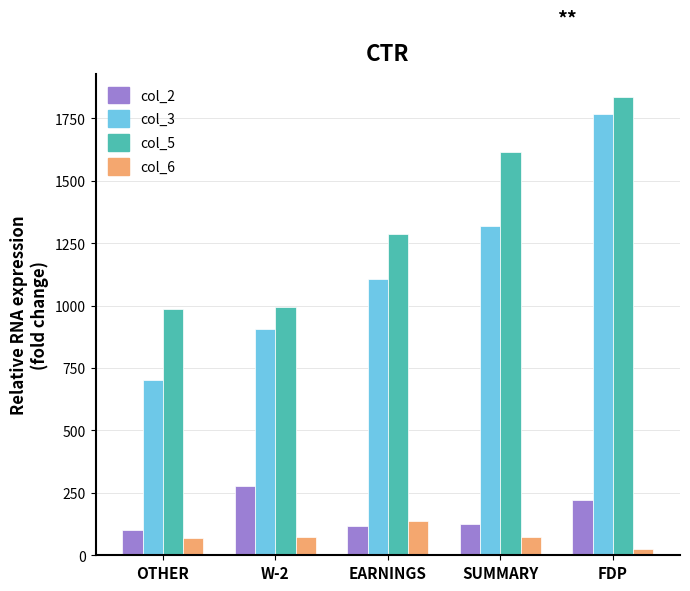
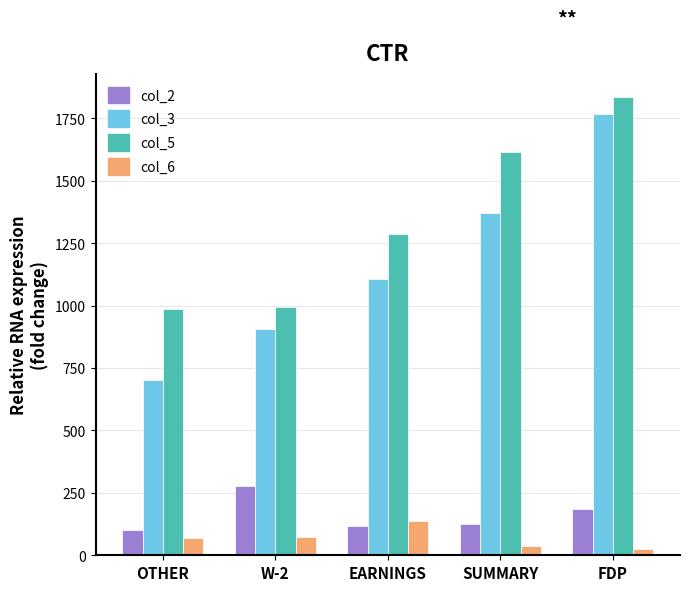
  {
    "col_2": {
      "OTHER": 100,
      "W-2": 280,
      "EARNINGS": 120,
      "SUMMARY": 130,
-     "FDP": 220
+     "FDP": 190
    },
    "col_3": {
      "OTHER": 700,
      "W-2": 910,
      "EARNINGS": 1110,
-     "SUMMARY": 1320,
+     "SUMMARY": 1370,
      "FDP": 1770
    },
    "col_5": {
      "OTHER": 990,
      "W-2": 990,
      "EARNINGS": 1290,
      "SUMMARY": 1610,
      "FDP": 1840
    },
    "col_6": {
      "OTHER": 70,
      "W-2": 70,
      "EARNINGS": 140,
-     "SUMMARY": 70,
+     "SUMMARY": 40,
      "FDP": 20
    }
  }
